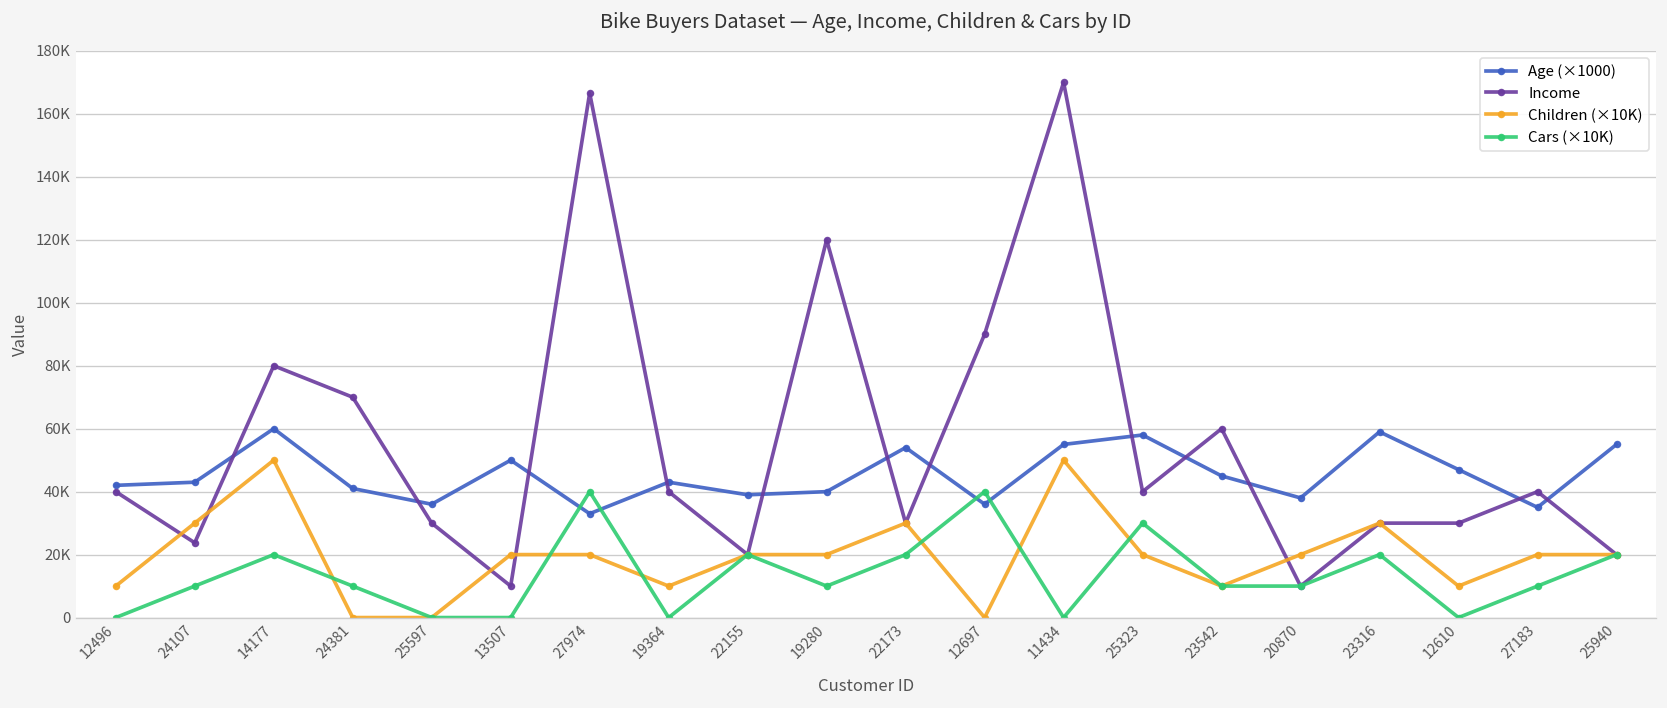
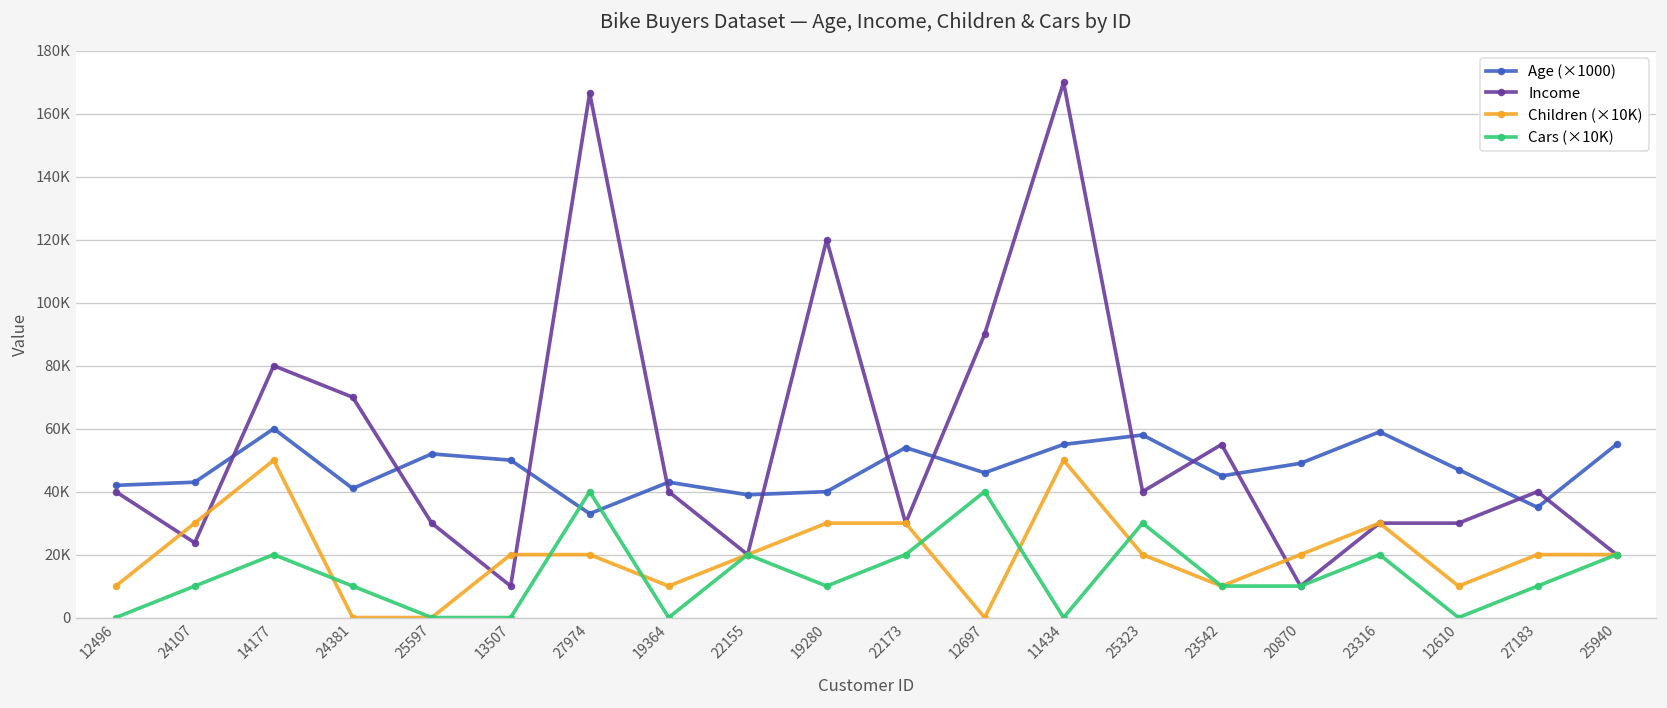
  {
    "Age (×1000)": {
      "12496": 42000,
      "24107": 43000,
      "14177": 60000,
      "24381": 41000,
-     "25597": 36000,
+     "25597": 52000,
      "13507": 50000,
      "27974": 33000,
      "19364": 43000,
      "22155": 39000,
      "19280": 40000,
      "22173": 54000,
-     "12697": 36000,
+     "12697": 46000,
      "11434": 55000,
      "25323": 58000,
      "23542": 45000,
-     "20870": 38000,
+     "20870": 49000,
      "23316": 59000,
      "12610": 47000,
      "27183": 35000,
      "25940": 55000
    },
    "Income": {
      "12496": 40000,
      "24107": 24000,
      "14177": 80000,
      "24381": 70000,
      "25597": 30000,
      "13507": 10000,
      "27974": 167000,
      "19364": 40000,
      "19280": 120000,
      "12697": 90000,
      "11434": 170000,
      "25323": 40000,
-     "23542": 60000,
+     "23542": 55000,
      "12610": 30000,
      "27183": 40000
    },
    "Children (×10K)": {
      "12496": 10000,
      "24107": 30000,
      "14177": 50000,
      "24381": 0,
      "13507": 20000,
      "27974": 20000,
      "19364": 10000,
-     "19280": 20000,
+     "19280": 30000,
      "12697": 0,
      "11434": 50000,
      "25323": 20000,
      "20870": 20000,
      "12610": 10000,
      "27183": 20000
    },
    "Cars (×10K)": {
      "12496": 0,
      "24107": 10000,
      "14177": 20000,
      "24381": 10000,
      "13507": 0,
      "27974": 40000,
      "19364": 0,
      "19280": 10000,
      "22173": 20000,
      "12697": 40000,
      "11434": 0,
      "25323": 30000,
      "23316": 20000,
      "12610": 0,
      "27183": 10000
    }
  }
